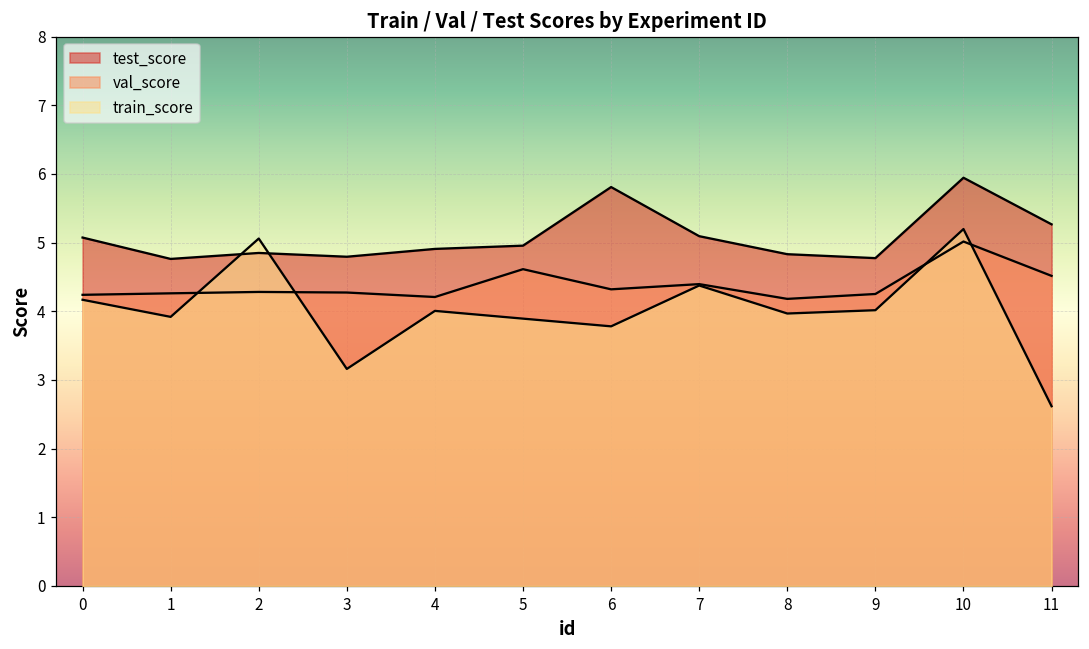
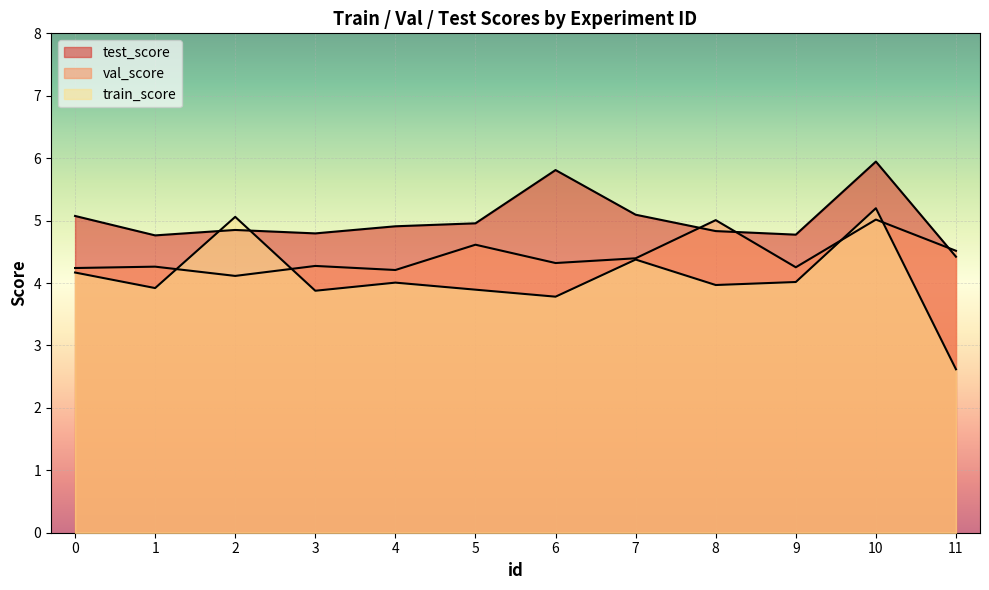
  {
    "test_score": {
      "0": 5.1,
      "1": 4.8,
      "2": 4.9,
      "3": 4.8,
      "4": 4.9,
      "5": 5.0,
      "6": 5.8,
      "7": 5.1,
      "8": 4.8,
      "9": 4.8,
      "10": 5.9,
-     "11": 5.3
+     "11": 4.4
    },
    "val_score": {
      "0": 4.2,
      "1": 4.3,
-     "2": 4.3,
+     "2": 4.1,
      "3": 4.3,
      "4": 4.2,
      "5": 4.6,
      "6": 4.3,
-     "8": 4.2,
+     "8": 5.0,
      "9": 4.3,
      "10": 5.0,
      "11": 4.5
    },
    "train_score": {
      "0": 4.2,
      "1": 3.9,
      "2": 5.1,
-     "3": 3.2,
+     "3": 3.9,
      "4": 4.0,
      "5": 3.9,
      "6": 3.8,
      "8": 4.0,
      "9": 4.0,
      "10": 5.2,
      "11": 2.6
    }
  }
